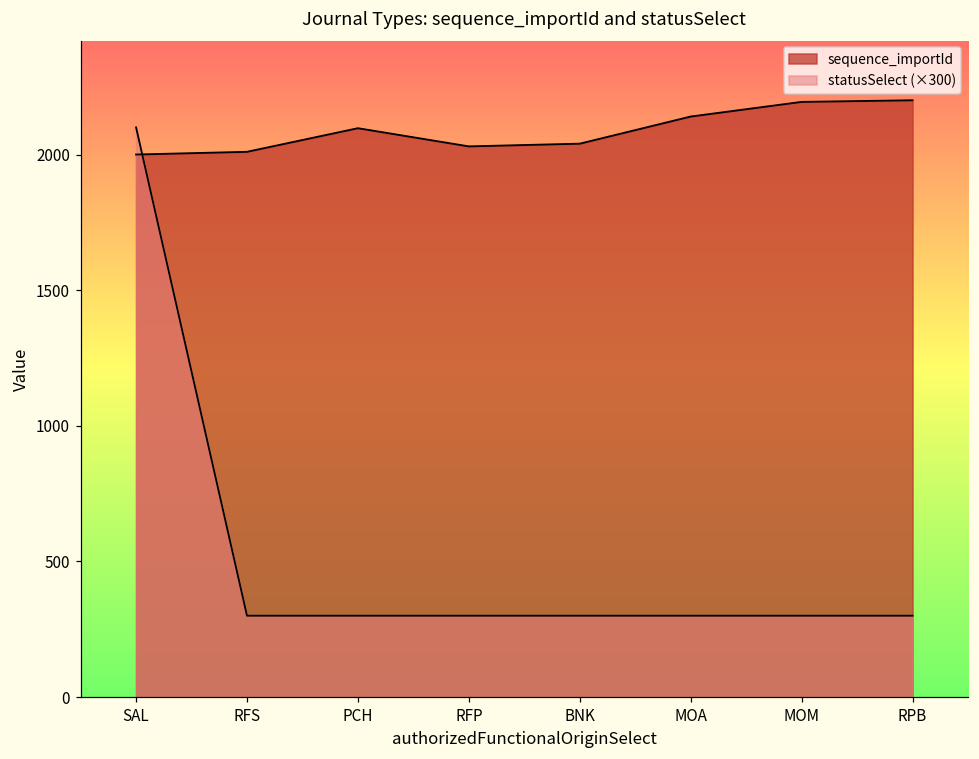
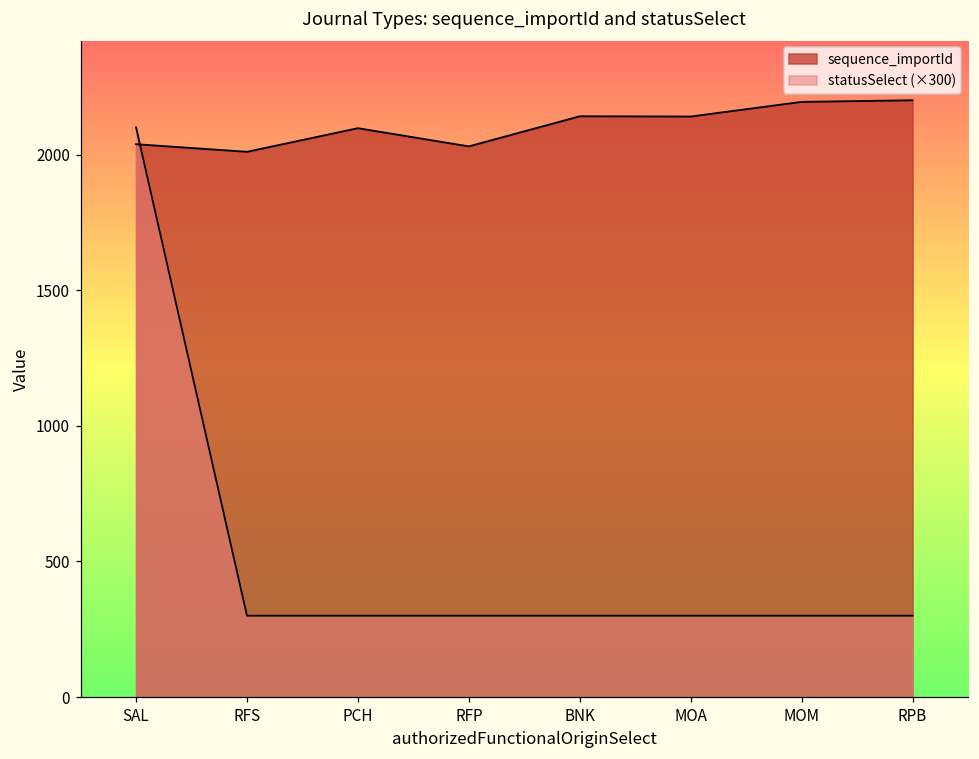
  {
    "sequence_importId": {
-     "SAL": 2000,
+     "SAL": 2040,
      "RFS": 2010,
      "PCH": 2100,
      "RFP": 2030,
-     "BNK": 2040,
+     "BNK": 2140,
      "MOA": 2140,
      "MOM": 2190,
      "RPB": 2200
    },
    "statusSelect (×300)": {
      "SAL": 2100,
      "RFS": 300,
      "PCH": 300,
      "RFP": 300,
      "BNK": 300,
      "MOA": 300,
      "MOM": 300,
      "RPB": 300
    }
  }
